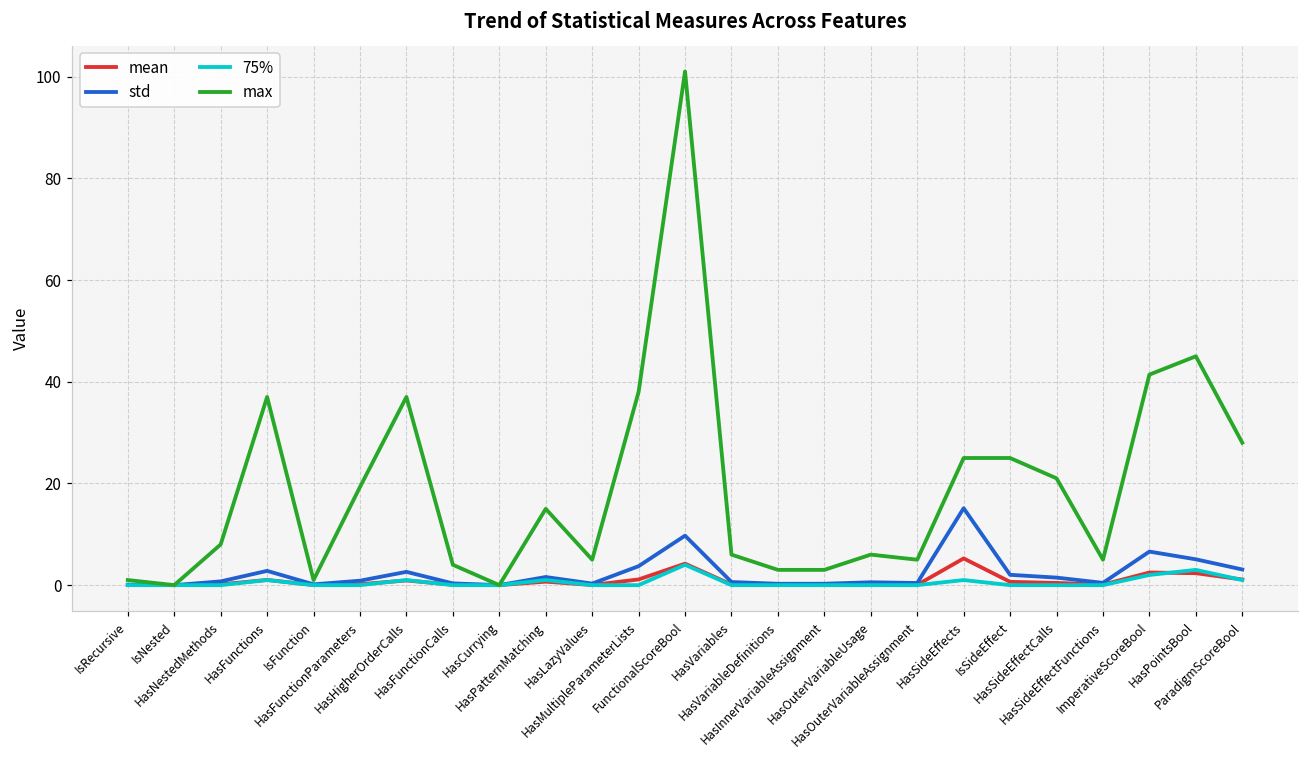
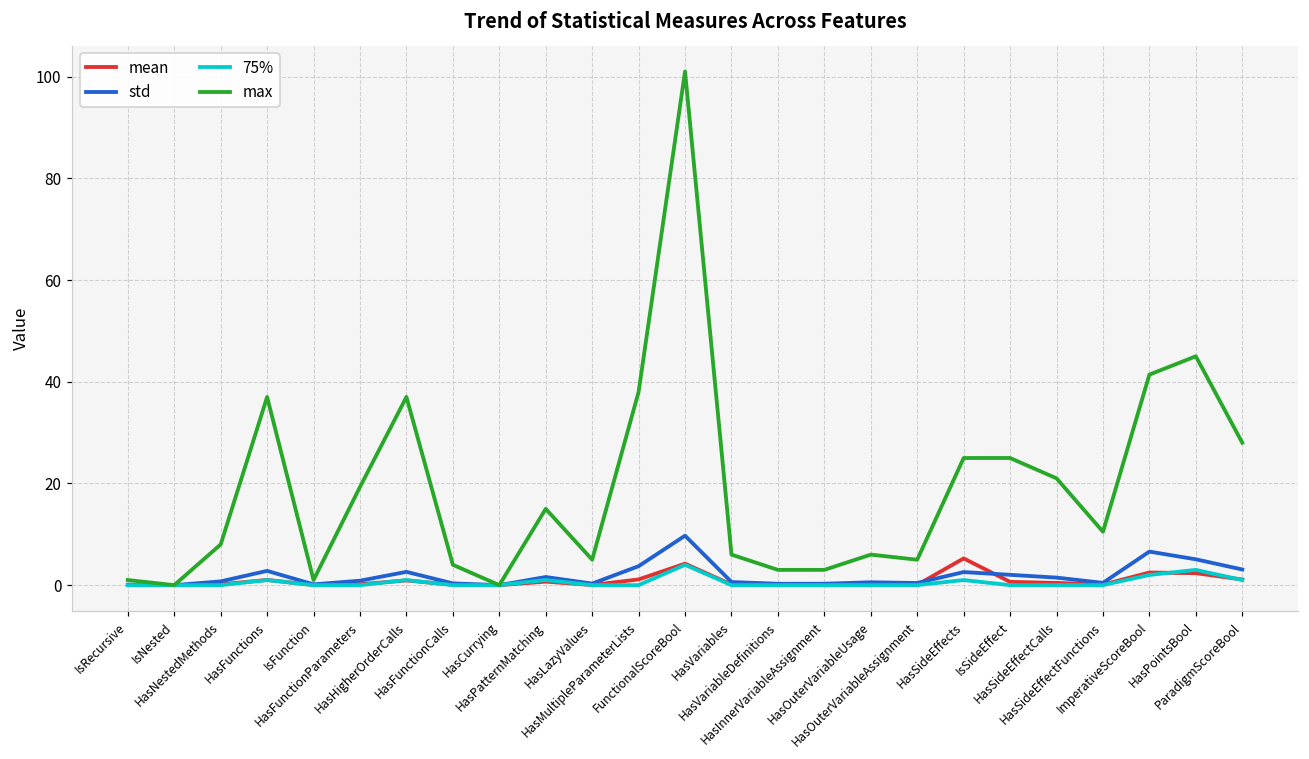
  {
    "mean": {
      "HasMultipleParameterLists": 1,
      "HasSideEffects": 5,
      "IsSideEffect": 1,
      "HasPointsBool": 2
    },
    "std": {
      "HasNestedMethods": 1,
      "HasFunctions": 3,
      "HasFunctionParameters": 1,
      "HasHigherOrderCalls": 3,
      "HasPatternMatching": 2,
      "HasMultipleParameterLists": 4,
      "FunctionalScoreBool": 10,
-     "HasSideEffects": 15,
+     "HasSideEffects": 3,
      "IsSideEffect": 2,
      "HasSideEffectCalls": 1,
      "ImperativeScoreBool": 7,
      "HasPointsBool": 5,
      "ParadigmScoreBool": 3
    },
    "75%": {
      "HasMultipleParameterLists": 0,
      "HasSideEffects": 1,
      "IsSideEffect": 0,
      "HasPointsBool": 3
    },
    "max": {
      "IsRecursive": 1,
      "HasNestedMethods": 8,
      "HasFunctions": 37,
      "IsFunction": 1,
      "HasFunctionParameters": 19,
      "HasHigherOrderCalls": 37,
      "HasFunctionCalls": 4,
      "HasPatternMatching": 15,
      "HasLazyValues": 5,
      "HasMultipleParameterLists": 38,
      "FunctionalScoreBool": 101,
      "HasVariables": 6,
      "HasVariableDefinitions": 3,
      "HasInnerVariableAssignment": 3,
      "HasOuterVariableUsage": 6,
      "HasOuterVariableAssignment": 5,
      "HasSideEffects": 25,
      "IsSideEffect": 25,
      "HasSideEffectCalls": 21,
-     "HasSideEffectFunctions": 5,
+     "HasSideEffectFunctions": 11,
      "ImperativeScoreBool": 41,
      "HasPointsBool": 45,
      "ParadigmScoreBool": 28
    }
  }
